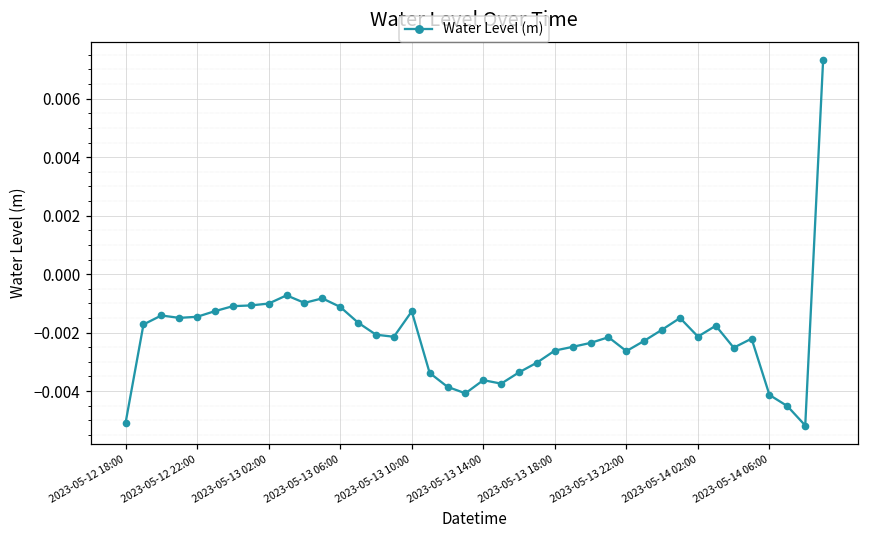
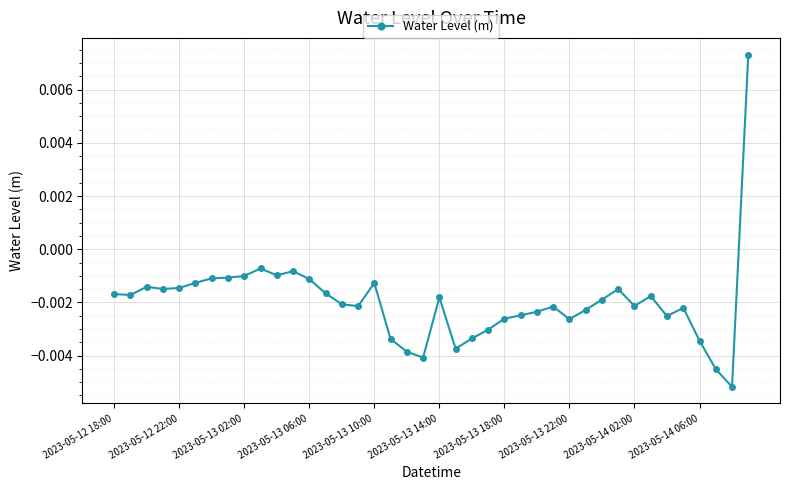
  {
-   "2023-05-12 18:00": -0.0051,
+   "2023-05-12 18:00": -0.0017,
    "2023-05-12 22:00": -0.0015,
    "2023-05-13 02:00": -0.0010,
    "2023-05-13 06:00": -0.0011,
    "2023-05-13 10:00": -0.0013,
-   "2023-05-13 14:00": -0.0036,
+   "2023-05-13 14:00": -0.0018,
    "2023-05-13 18:00": -0.0026,
    "2023-05-13 22:00": -0.0026,
    "2023-05-14 02:00": -0.0021,
-   "2023-05-14 06:00": -0.0041
+   "2023-05-14 06:00": -0.0034
  }
